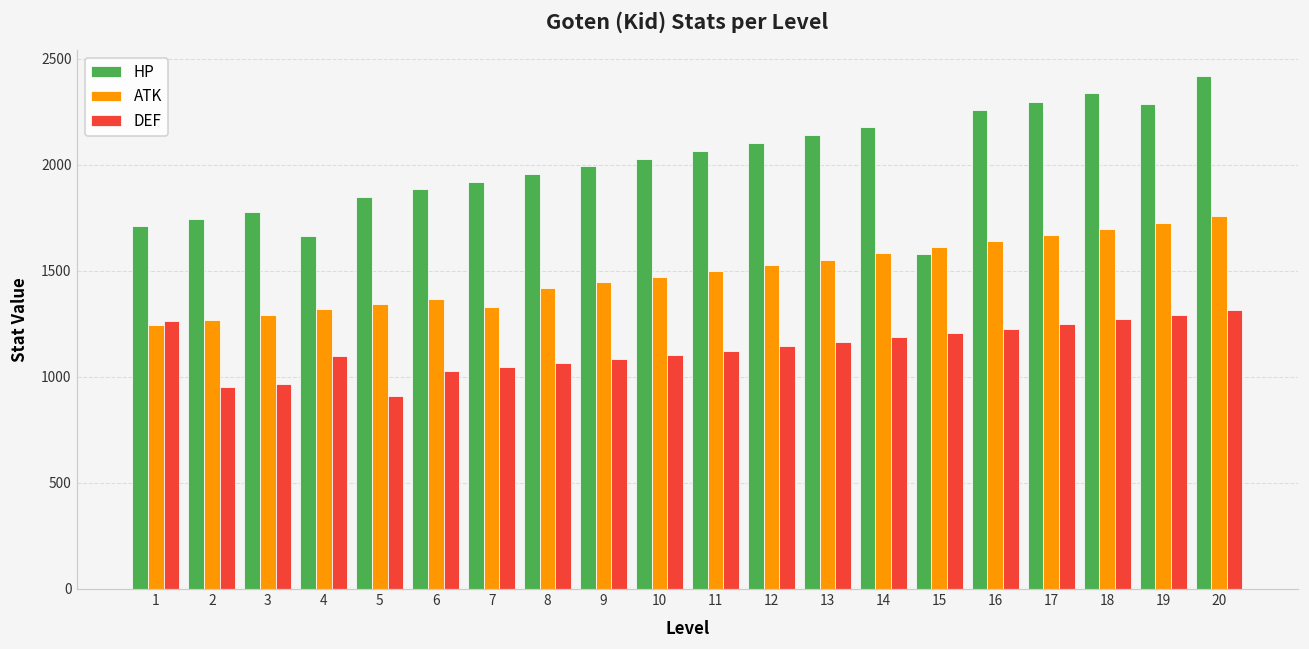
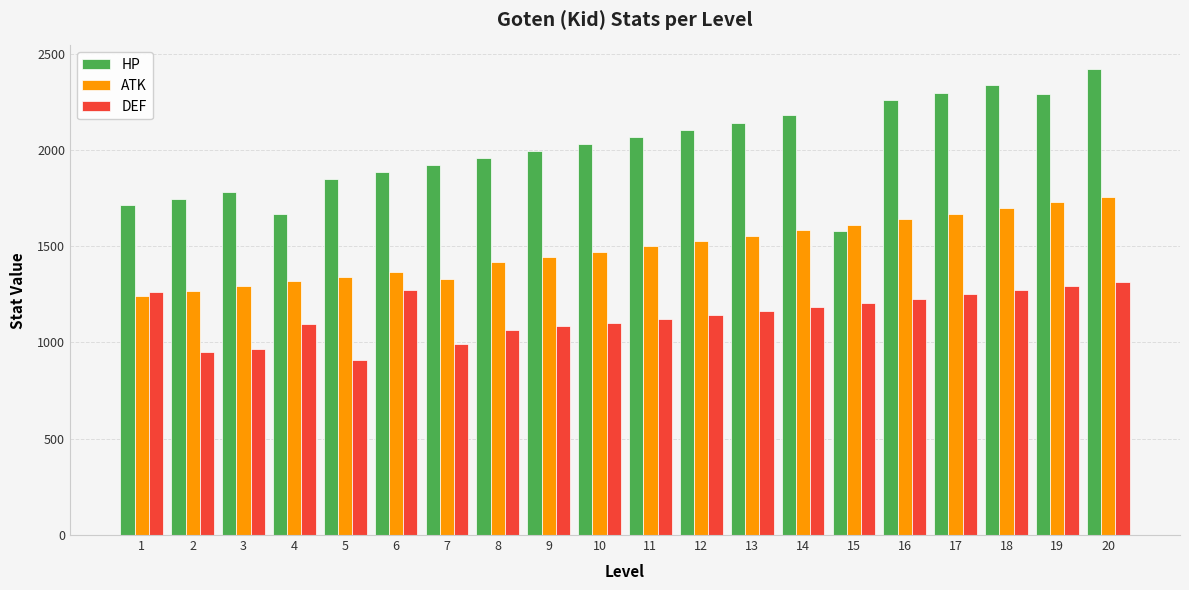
  {
    "HP": {
      "1": 1710,
      "2": 1750,
      "3": 1780,
      "4": 1670,
      "5": 1850,
      "6": 1890,
      "7": 1920,
      "8": 1960,
      "9": 1990,
      "10": 2030,
      "11": 2070,
      "12": 2100,
      "13": 2140,
      "14": 2180,
      "15": 1580,
      "16": 2260,
      "17": 2300,
      "18": 2340,
      "19": 2290,
      "20": 2420
    },
    "ATK": {
      "1": 1240,
      "2": 1270,
      "3": 1290,
      "4": 1320,
      "5": 1340,
      "6": 1370,
      "7": 1330,
      "8": 1420,
      "9": 1450,
      "10": 1470,
      "11": 1500,
      "12": 1530,
      "13": 1550,
      "14": 1580,
      "15": 1610,
      "16": 1640,
      "17": 1670,
      "18": 1700,
      "19": 1730,
      "20": 1760
    },
    "DEF": {
      "1": 1260,
      "2": 950,
      "3": 970,
      "4": 1100,
      "5": 910,
-     "6": 1030,
-     "7": 1040,
+     "6": 1270,
+     "7": 990,
      "8": 1060,
      "9": 1080,
      "10": 1100,
      "11": 1120,
      "12": 1140,
      "13": 1160,
      "14": 1190,
      "15": 1210,
      "16": 1230,
      "17": 1250,
      "18": 1270,
      "19": 1290,
      "20": 1320
    }
  }
